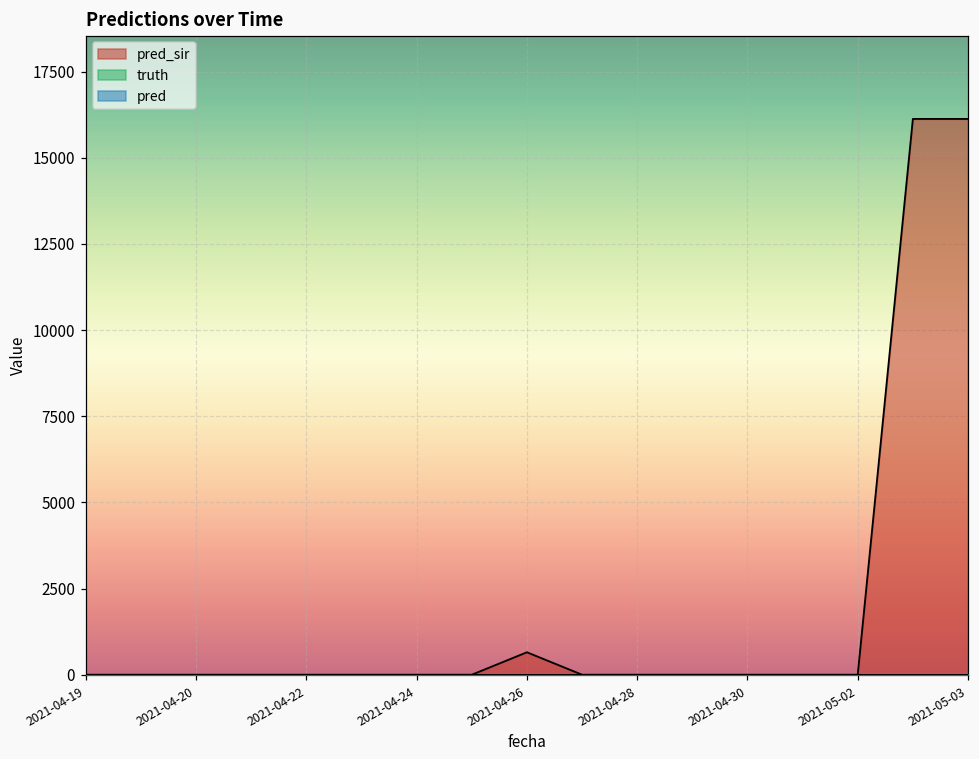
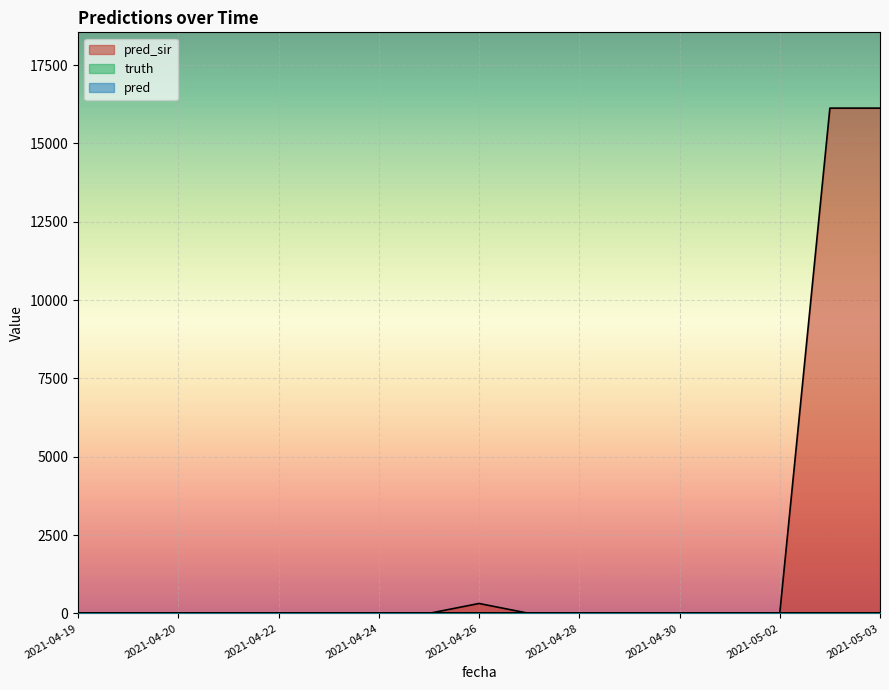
  {
    "pred_sir": {
-     "2021-04-26": 700
+     "2021-04-26": 300
    },
    "pred": {
      "2021-04-26": 0
    }
  }
